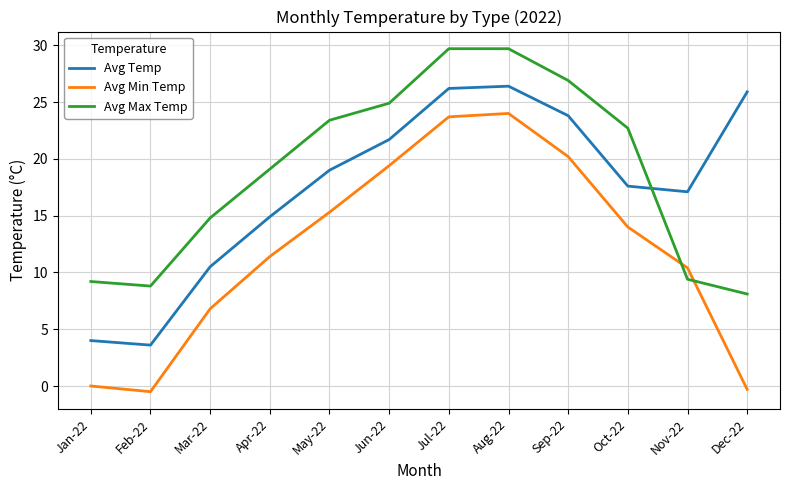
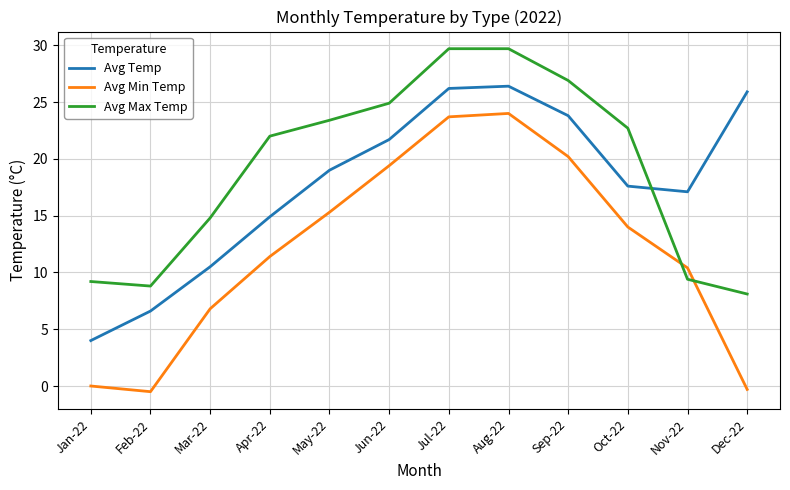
  {
    "Avg Temp": {
      "Jan-22": 4.0,
-     "Feb-22": 3.6,
+     "Feb-22": 6.6,
      "Mar-22": 10.5,
      "Apr-22": 14.9,
      "May-22": 19.0,
      "Jun-22": 21.7,
      "Jul-22": 26.2,
      "Aug-22": 26.4,
      "Sep-22": 23.8,
      "Oct-22": 17.6,
      "Nov-22": 17.1,
      "Dec-22": 25.9
    },
    "Avg Min Temp": {
      "Jan-22": 0.0,
      "Feb-22": -0.5,
      "Mar-22": 6.8,
      "Apr-22": 11.4,
      "May-22": 15.3,
      "Jun-22": 19.4,
      "Jul-22": 23.7,
      "Aug-22": 24.0,
      "Sep-22": 20.2,
      "Oct-22": 14.0,
      "Nov-22": 10.4,
      "Dec-22": -0.3
    },
    "Avg Max Temp": {
      "Jan-22": 9.2,
      "Feb-22": 8.8,
      "Mar-22": 14.8,
-     "Apr-22": 19.1,
+     "Apr-22": 22.0,
      "May-22": 23.4,
      "Jun-22": 24.9,
      "Jul-22": 29.7,
      "Aug-22": 29.7,
      "Sep-22": 26.9,
      "Oct-22": 22.7,
      "Nov-22": 9.4,
      "Dec-22": 8.1
    }
  }
